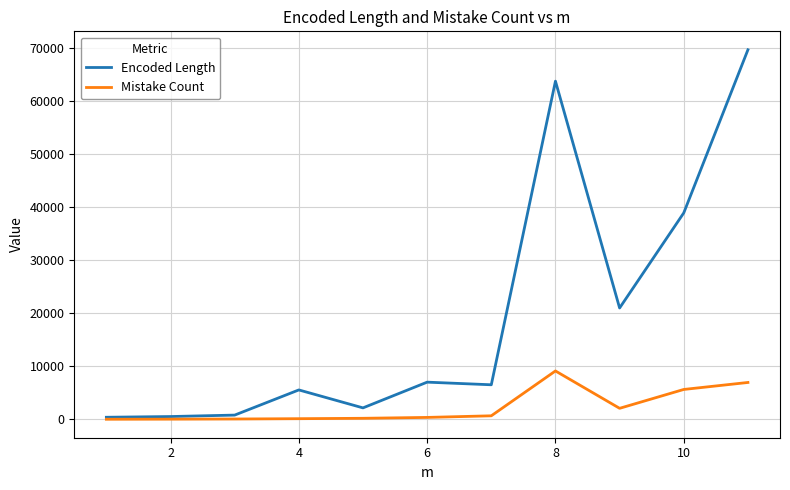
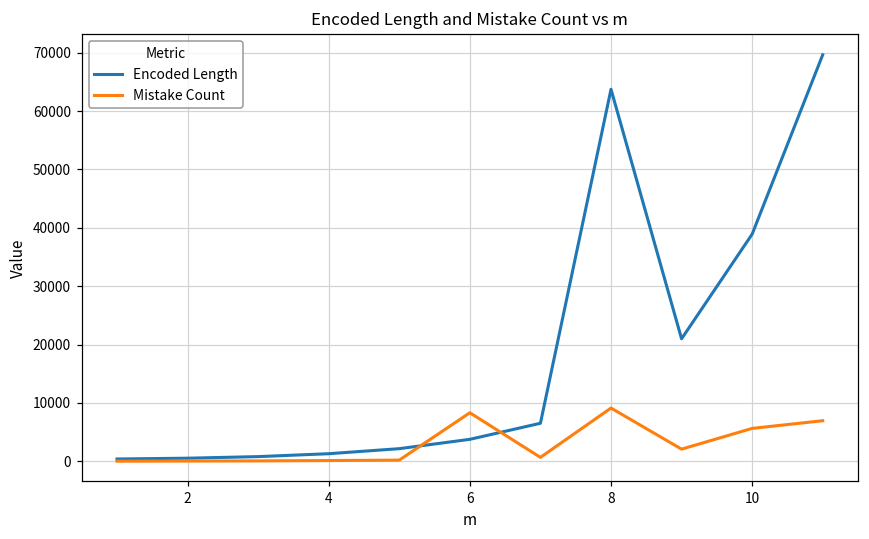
  {
    "Encoded Length": {
      "2": 1000,
-     "4": 6000,
-     "6": 7000,
+     "4": 1000,
+     "6": 4000,
      "8": 64000,
      "10": 39000
    },
    "Mistake Count": {
      "2": 0,
      "4": 0,
-     "6": 0,
+     "6": 8000,
      "8": 9000,
      "10": 6000
    }
  }
